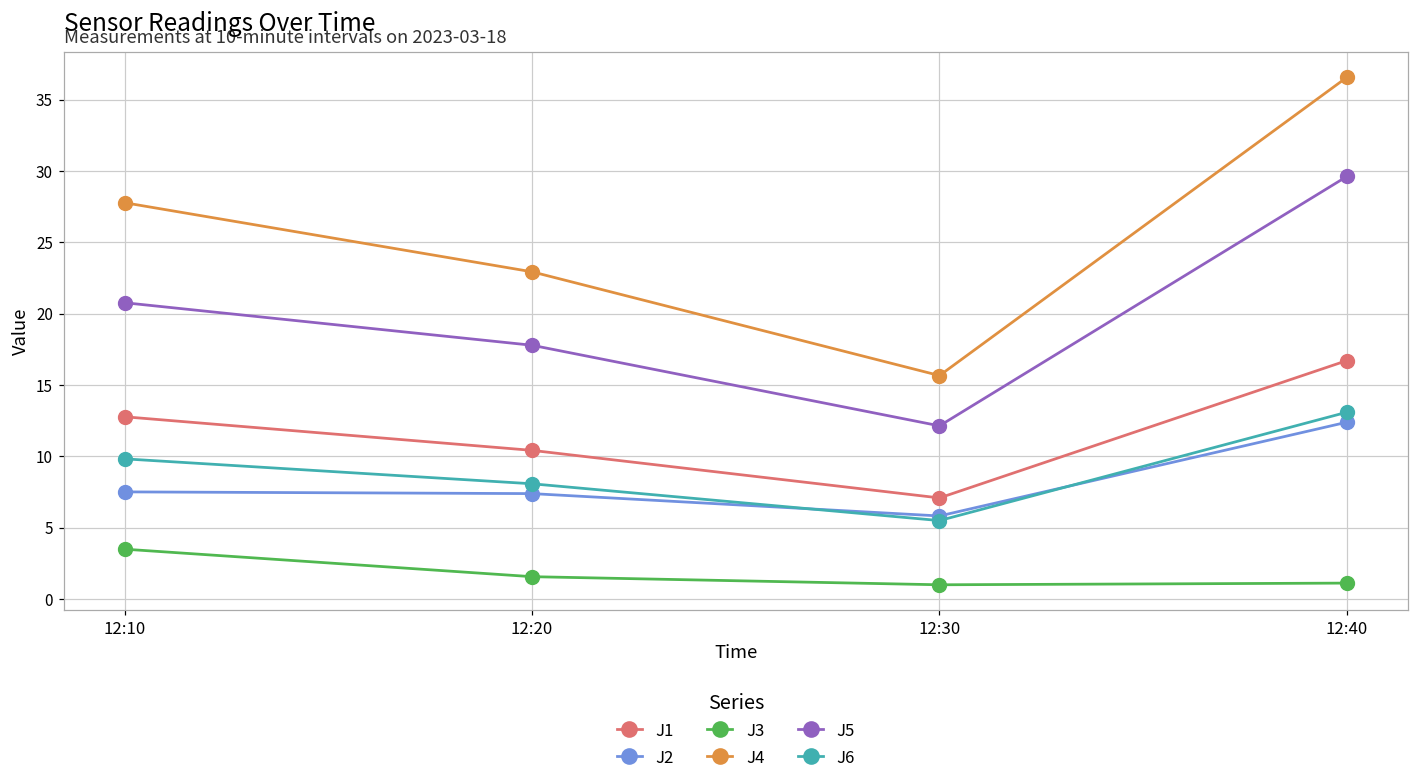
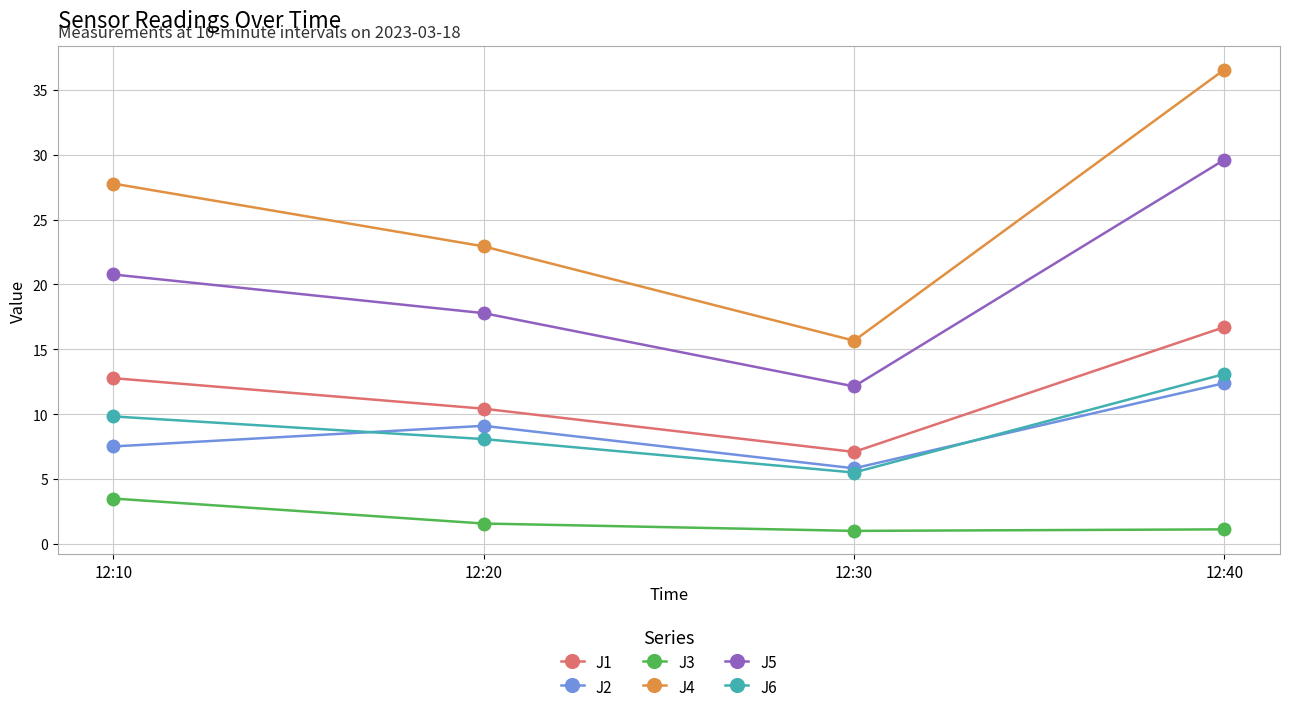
  {
    "J2": {
      "12:10": 7.5,
-     "12:20": 7.4,
+     "12:20": 9.1,
      "12:30": 5.8,
      "12:40": 12.4
    },
    "J3": {
      "12:10": 3.5,
      "12:20": 1.6,
      "12:30": 1.0,
      "12:40": 1.1
    },
    "J5": {
      "12:10": 20.8,
      "12:20": 17.8,
      "12:30": 12.1,
      "12:40": 29.6
    },
    "J6": {
      "12:10": 9.8,
      "12:20": 8.1,
      "12:30": 5.5,
      "12:40": 13.1
    }
  }
